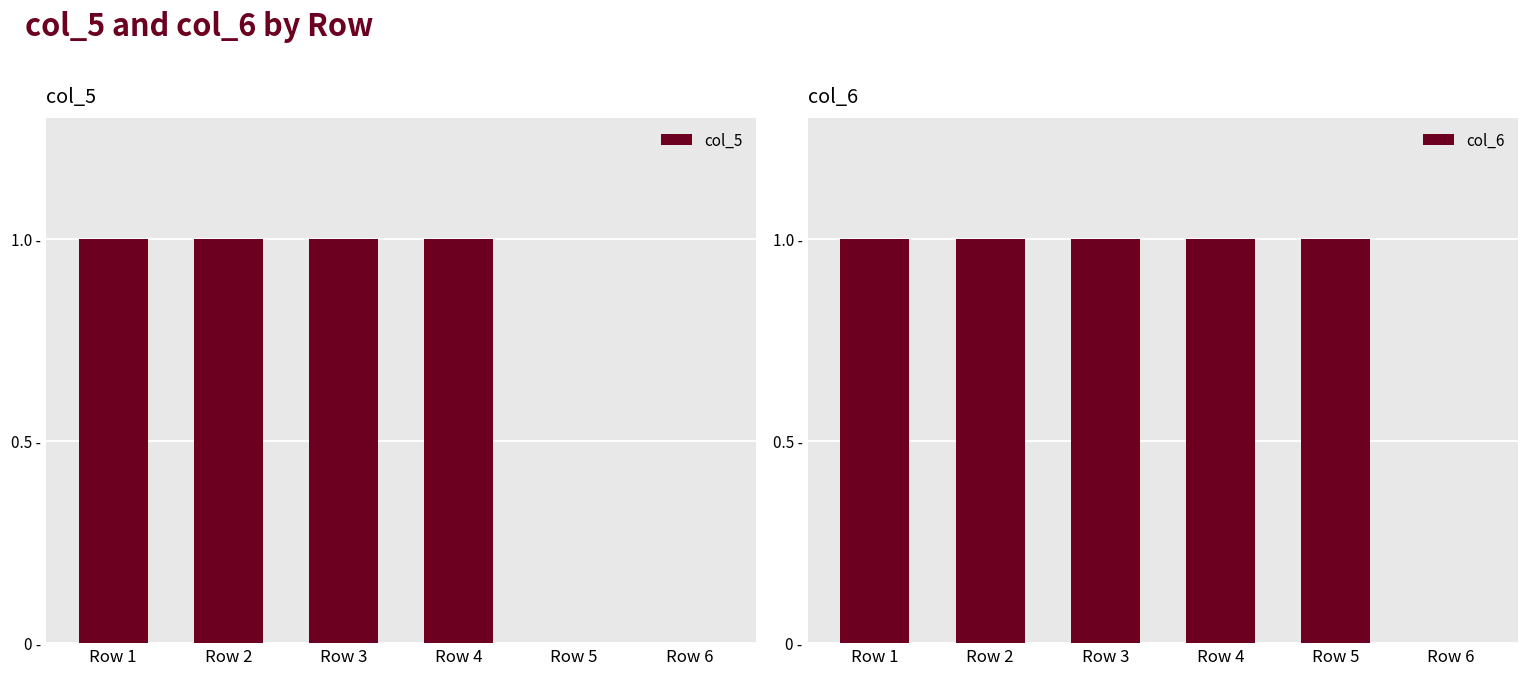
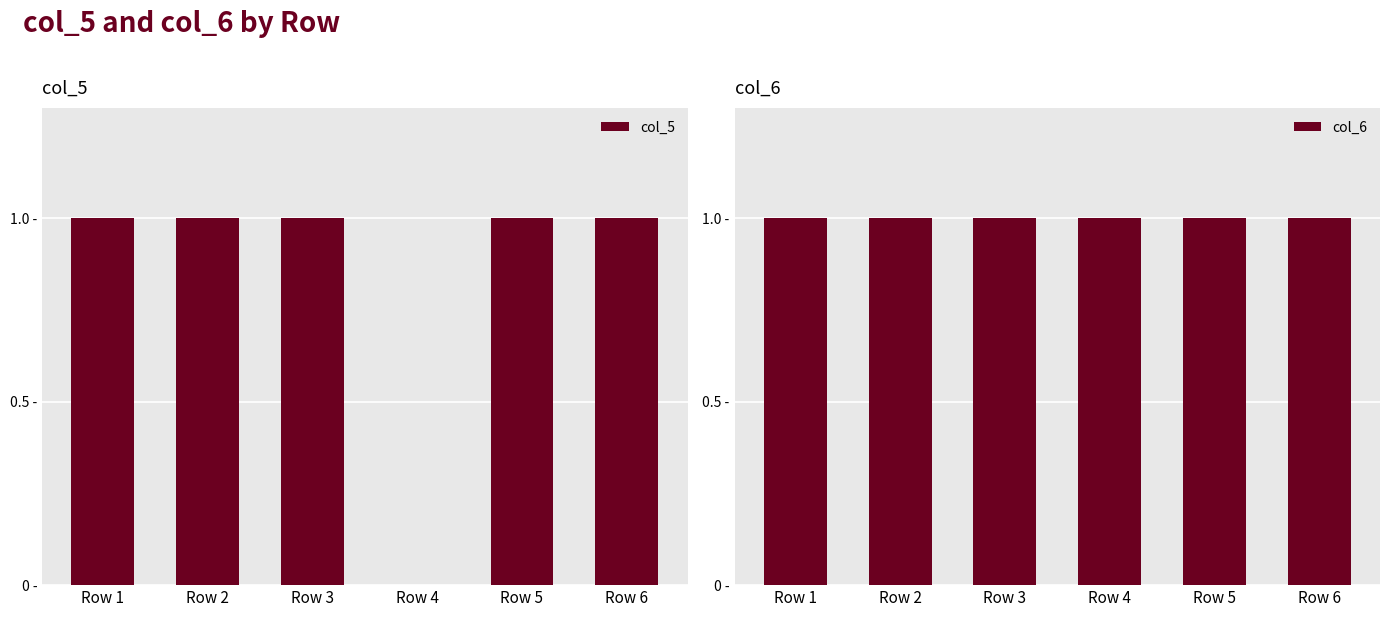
  {
    "col_5": {
      "Row 1": "1 -",
      "Row 2": "1 -",
      "Row 3": "1 -",
-     "Row 4": "1 -",
-     "Row 5": "0 -",
-     "Row 6": "0 -"
+     "Row 4": "0 -",
+     "Row 5": "1 -",
+     "Row 6": "1 -"
    },
    "col_6": {
      "Row 1": "1 -",
      "Row 2": "1 -",
      "Row 3": "1 -",
      "Row 4": "1 -",
      "Row 5": "1 -",
-     "Row 6": "0 -"
+     "Row 6": "1 -"
    }
  }
